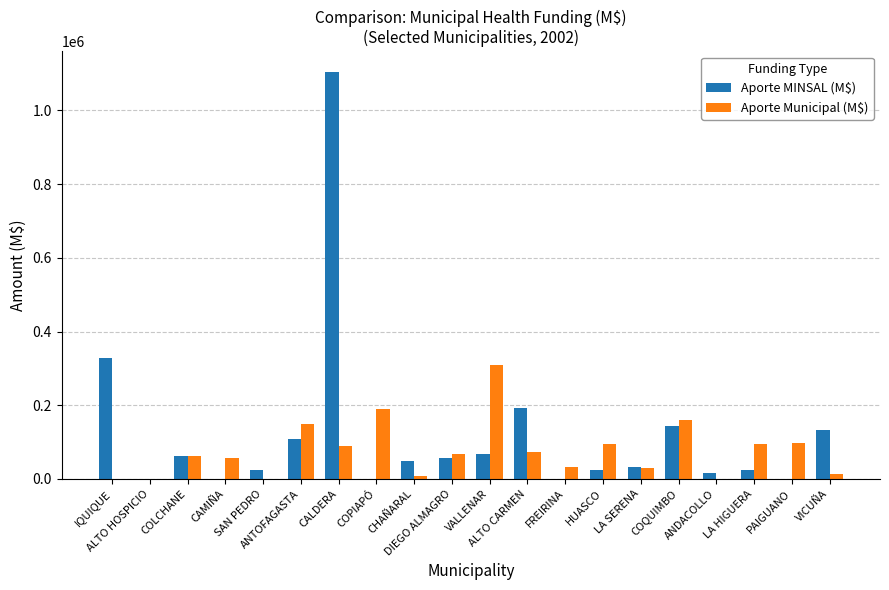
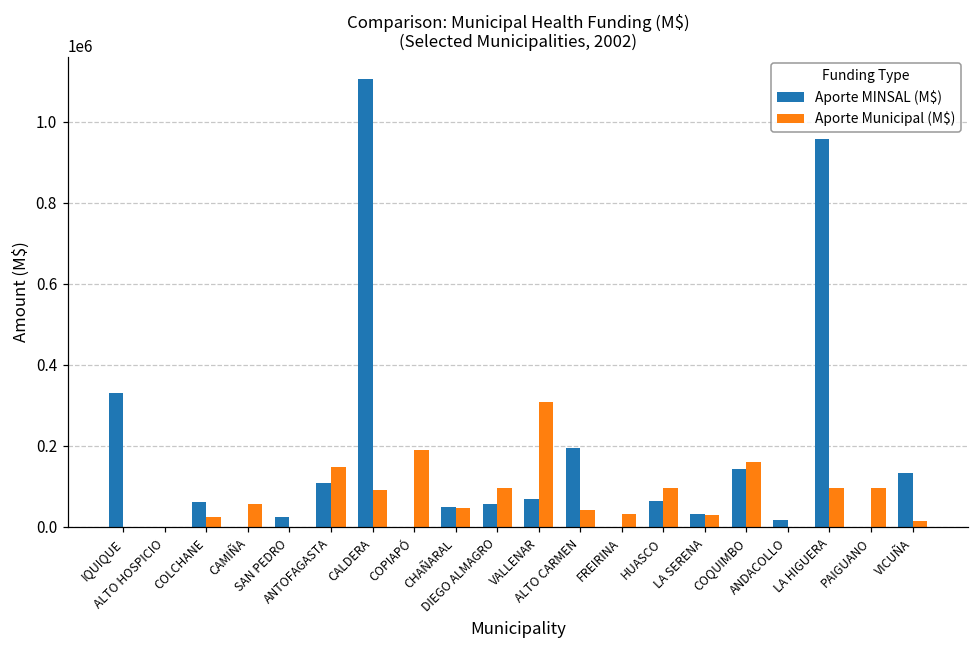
  {
    "Aporte MINSAL (M$)": {
      "IQUIQUE": 330000,
      "ALTO HOSPICIO": 0,
      "COLCHANE": 60000,
      "CAMIÑA": 0,
      "SAN PEDRO": 30000,
      "ANTOFAGASTA": 110000,
      "CALDERA": 1110000,
      "COPIAPÓ": 0,
      "CHAÑARAL": 50000,
      "DIEGO ALMAGRO": 60000,
      "VALLENAR": 70000,
      "ALTO CARMEN": 190000,
      "FREIRINA": 0,
-     "HUASCO": 30000,
+     "HUASCO": 60000,
      "LA SERENA": 30000,
      "COQUIMBO": 140000,
      "ANDACOLLO": 20000,
-     "LA HIGUERA": 20000,
+     "LA HIGUERA": 960000,
      "PAIGUANO": 0,
      "VICUÑA": 130000
    },
    "Aporte Municipal (M$)": {
      "IQUIQUE": 0,
      "ALTO HOSPICIO": 0,
-     "COLCHANE": 60000,
+     "COLCHANE": 20000,
      "CAMIÑA": 60000,
      "SAN PEDRO": 0,
      "ANTOFAGASTA": 150000,
      "CALDERA": 90000,
      "COPIAPÓ": 190000,
-     "CHAÑARAL": 10000,
-     "DIEGO ALMAGRO": 70000,
+     "CHAÑARAL": 50000,
+     "DIEGO ALMAGRO": 100000,
      "VALLENAR": 310000,
-     "ALTO CARMEN": 70000,
+     "ALTO CARMEN": 40000,
      "FREIRINA": 30000,
      "HUASCO": 100000,
      "LA SERENA": 30000,
      "COQUIMBO": 160000,
      "ANDACOLLO": 0,
      "LA HIGUERA": 90000,
      "PAIGUANO": 100000,
      "VICUÑA": 10000
    }
  }
